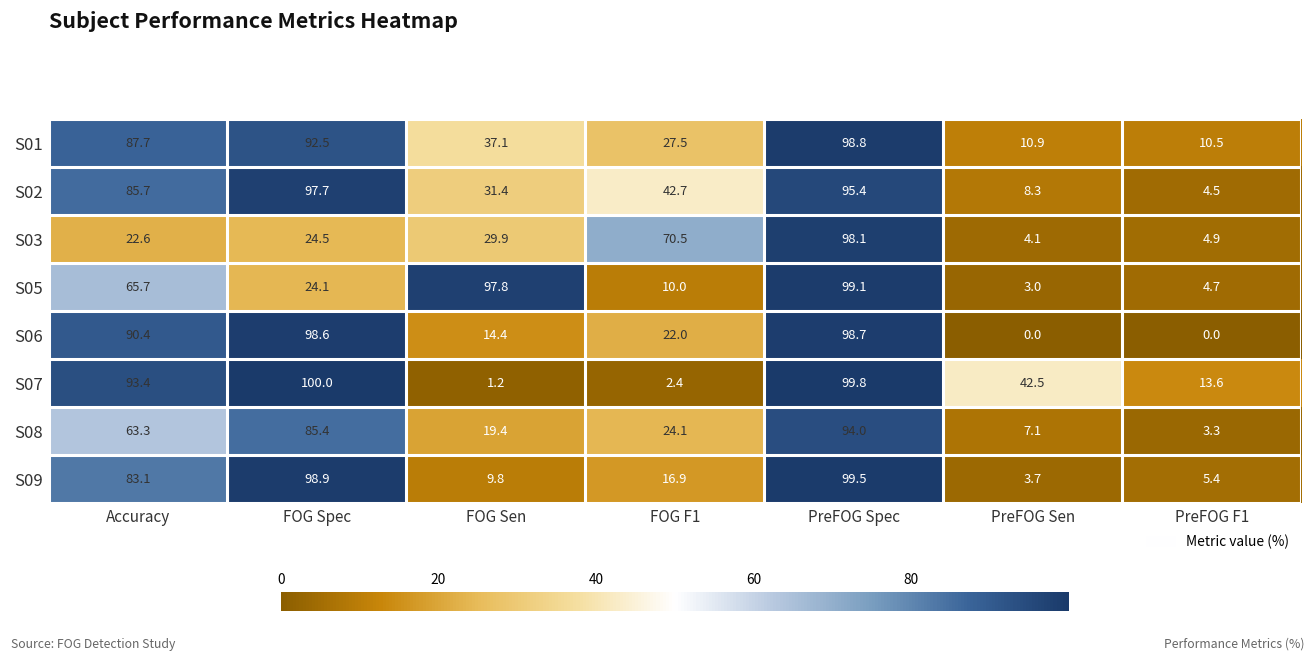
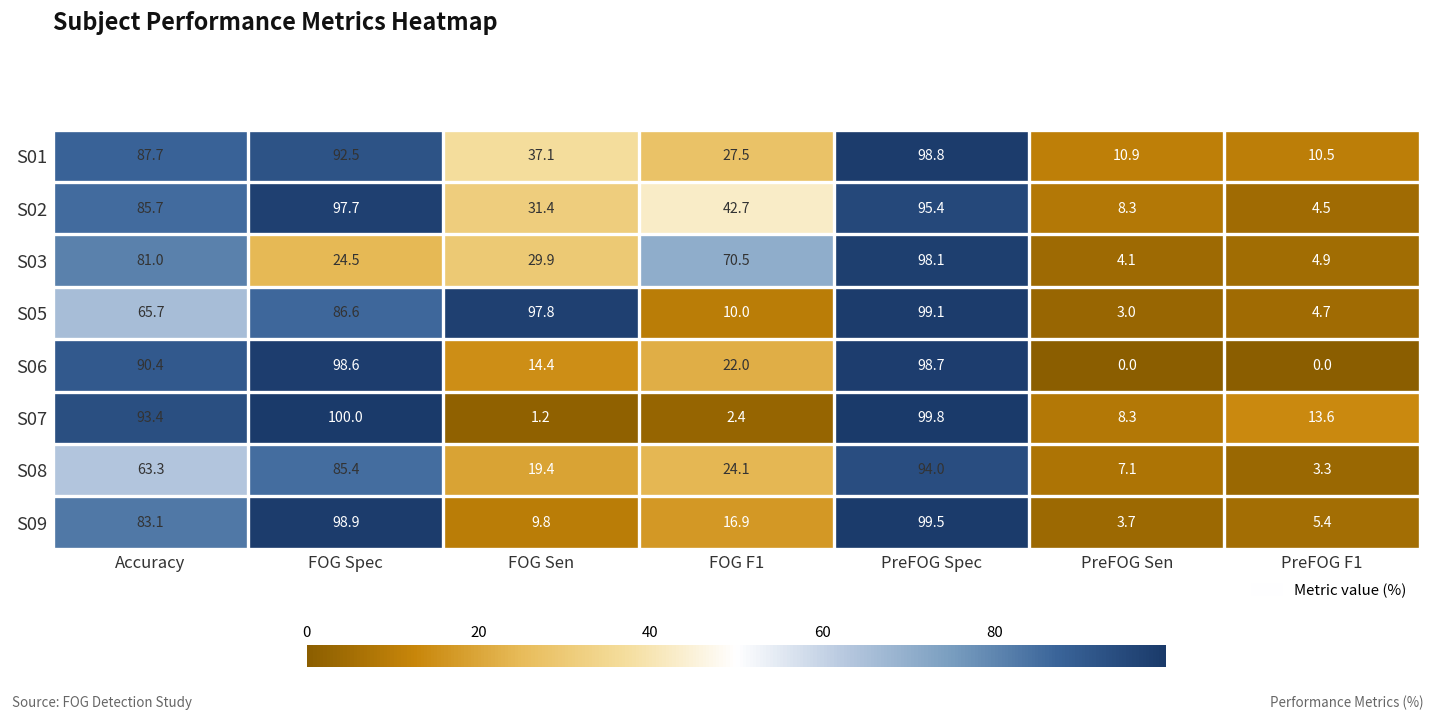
  {
    "S01": {
      "Accuracy": 87.7,
      "FOG Spec": 92.5,
      "FOG Sen": 37.1,
      "FOG F1": 27.5,
      "PreFOG Spec": 98.8,
      "PreFOG Sen": 10.9,
      "PreFOG F1": 10.5
    },
    "S02": {
      "Accuracy": 85.7,
      "FOG Spec": 97.7,
      "FOG Sen": 31.4,
      "FOG F1": 42.7,
      "PreFOG Spec": 95.4,
      "PreFOG Sen": 8.3,
      "PreFOG F1": 4.5
    },
    "S03": {
-     "Accuracy": 22.6,
+     "Accuracy": 81.0,
      "FOG Spec": 24.5,
      "FOG Sen": 29.9,
      "FOG F1": 70.5,
      "PreFOG Spec": 98.1,
      "PreFOG Sen": 4.1,
      "PreFOG F1": 4.9
    },
    "S05": {
      "Accuracy": 65.7,
-     "FOG Spec": 24.1,
+     "FOG Spec": 86.6,
      "FOG Sen": 97.8,
      "FOG F1": 10.0,
      "PreFOG Spec": 99.1,
      "PreFOG Sen": 3.0,
      "PreFOG F1": 4.7
    },
    "S06": {
      "Accuracy": 90.4,
      "FOG Spec": 98.6,
      "FOG Sen": 14.4,
      "FOG F1": 22.0,
      "PreFOG Spec": 98.7,
      "PreFOG Sen": 0.0,
      "PreFOG F1": 0.0
    },
    "S07": {
      "Accuracy": 93.4,
      "FOG Spec": 100.0,
      "FOG Sen": 1.2,
      "FOG F1": 2.4,
      "PreFOG Spec": 99.8,
-     "PreFOG Sen": 42.5,
+     "PreFOG Sen": 8.3,
      "PreFOG F1": 13.6
    },
    "S08": {
      "Accuracy": 63.3,
      "FOG Spec": 85.4,
      "FOG Sen": 19.4,
      "FOG F1": 24.1,
      "PreFOG Spec": 94.0,
      "PreFOG Sen": 7.1,
      "PreFOG F1": 3.3
    },
    "S09": {
      "Accuracy": 83.1,
      "FOG Spec": 98.9,
      "FOG Sen": 9.8,
      "FOG F1": 16.9,
      "PreFOG Spec": 99.5,
      "PreFOG Sen": 3.7,
      "PreFOG F1": 5.4
    }
  }
